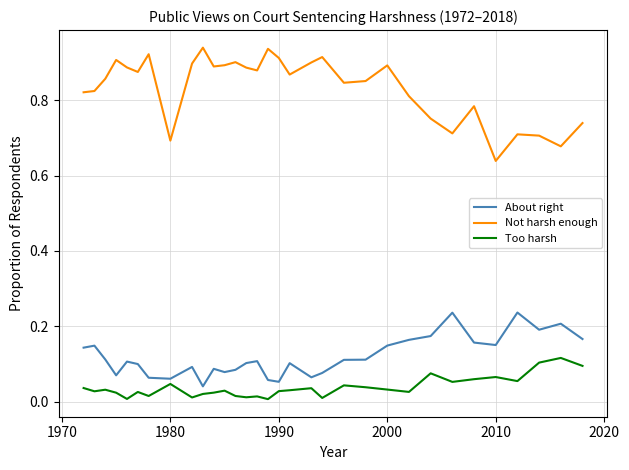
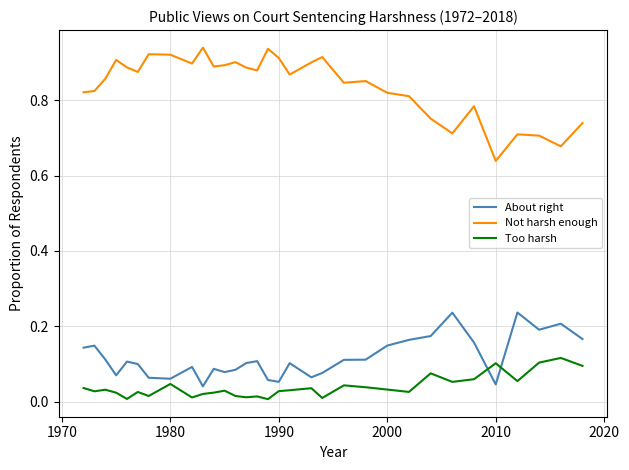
  {
    "About right": {
      "1980": 0.06,
      "1990": 0.05,
      "2000": 0.15,
-     "2010": 0.15
+     "2010": 0.05
    },
    "Not harsh enough": {
-     "1980": 0.69,
+     "1980": 0.92,
      "1990": 0.91,
-     "2000": 0.89,
+     "2000": 0.82,
      "2010": 0.64
    },
    "Too harsh": {
      "1980": 0.05,
      "1990": 0.03,
      "2000": 0.03,
-     "2010": 0.07
+     "2010": 0.10
    }
  }
